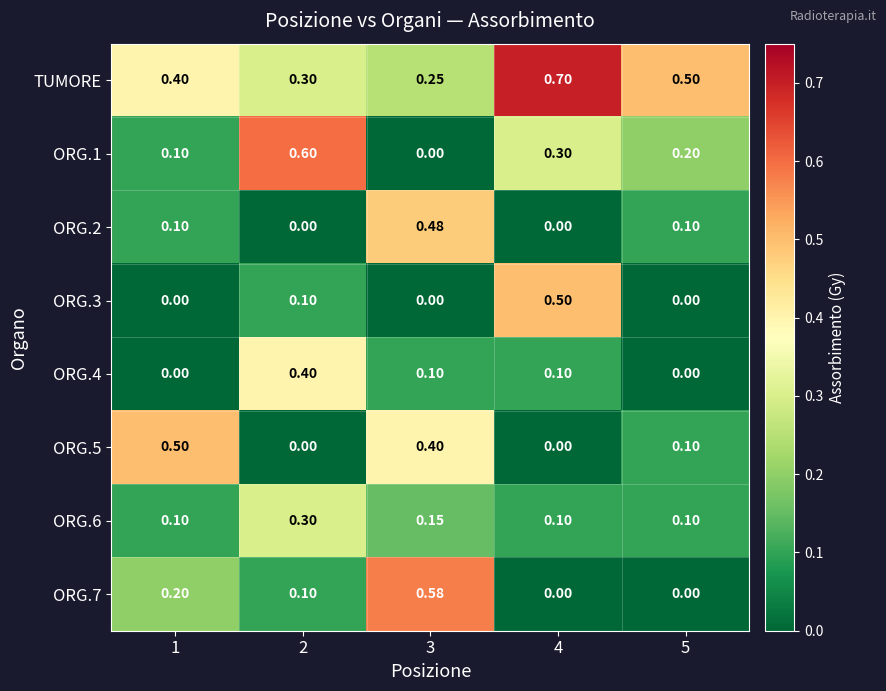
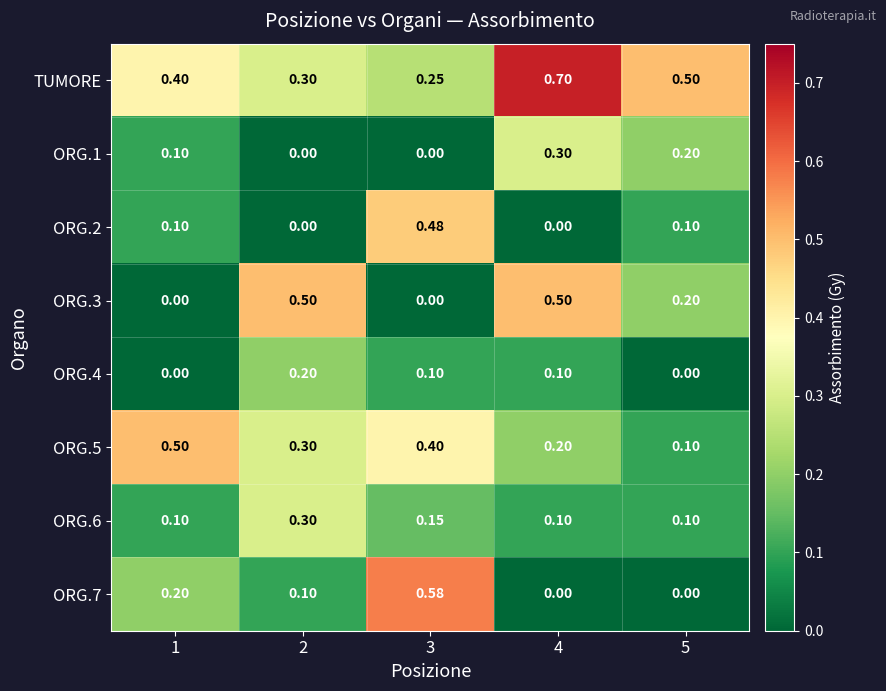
  {
    "TUMORE": {
      "1": 0.40,
      "2": 0.30,
      "3": 0.25,
      "4": 0.70,
      "5": 0.50
    },
    "ORG.1": {
      "1": 0.10,
-     "2": 0.60,
+     "2": 0.00,
      "3": 0.00,
      "4": 0.30,
      "5": 0.20
    },
    "ORG.2": {
      "1": 0.10,
      "2": 0.00,
      "3": 0.48,
      "4": 0.00,
      "5": 0.10
    },
    "ORG.3": {
      "1": 0.00,
-     "2": 0.10,
+     "2": 0.50,
      "3": 0.00,
      "4": 0.50,
-     "5": 0.00
+     "5": 0.20
    },
    "ORG.4": {
      "1": 0.00,
-     "2": 0.40,
+     "2": 0.20,
      "3": 0.10,
      "4": 0.10,
      "5": 0.00
    },
    "ORG.5": {
      "1": 0.50,
-     "2": 0.00,
+     "2": 0.30,
      "3": 0.40,
-     "4": 0.00,
+     "4": 0.20,
      "5": 0.10
    },
    "ORG.6": {
      "1": 0.10,
      "2": 0.30,
      "3": 0.15,
      "4": 0.10,
      "5": 0.10
    },
    "ORG.7": {
      "1": 0.20,
      "2": 0.10,
      "3": 0.58,
      "4": 0.00,
      "5": 0.00
    }
  }
